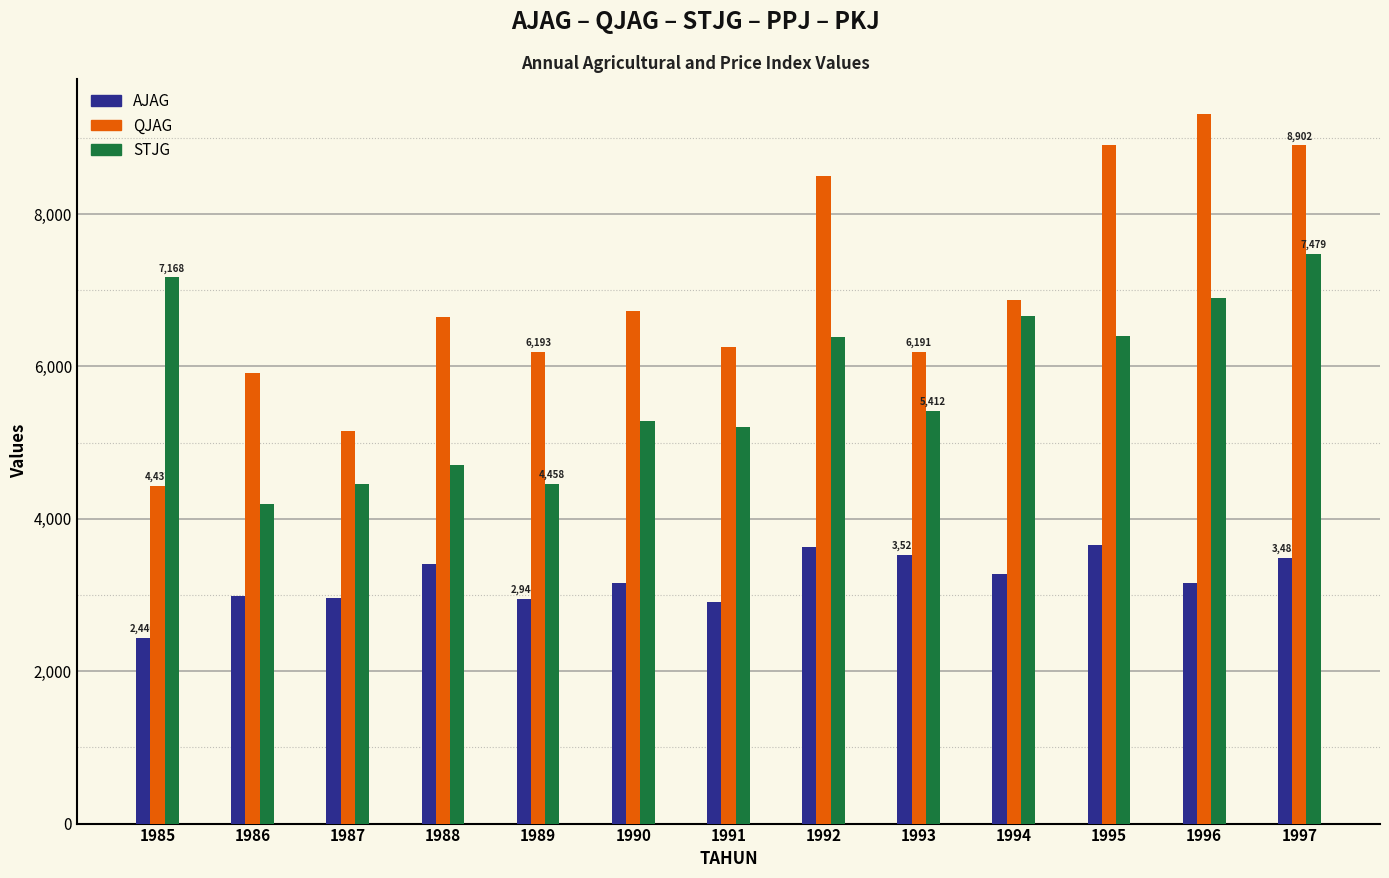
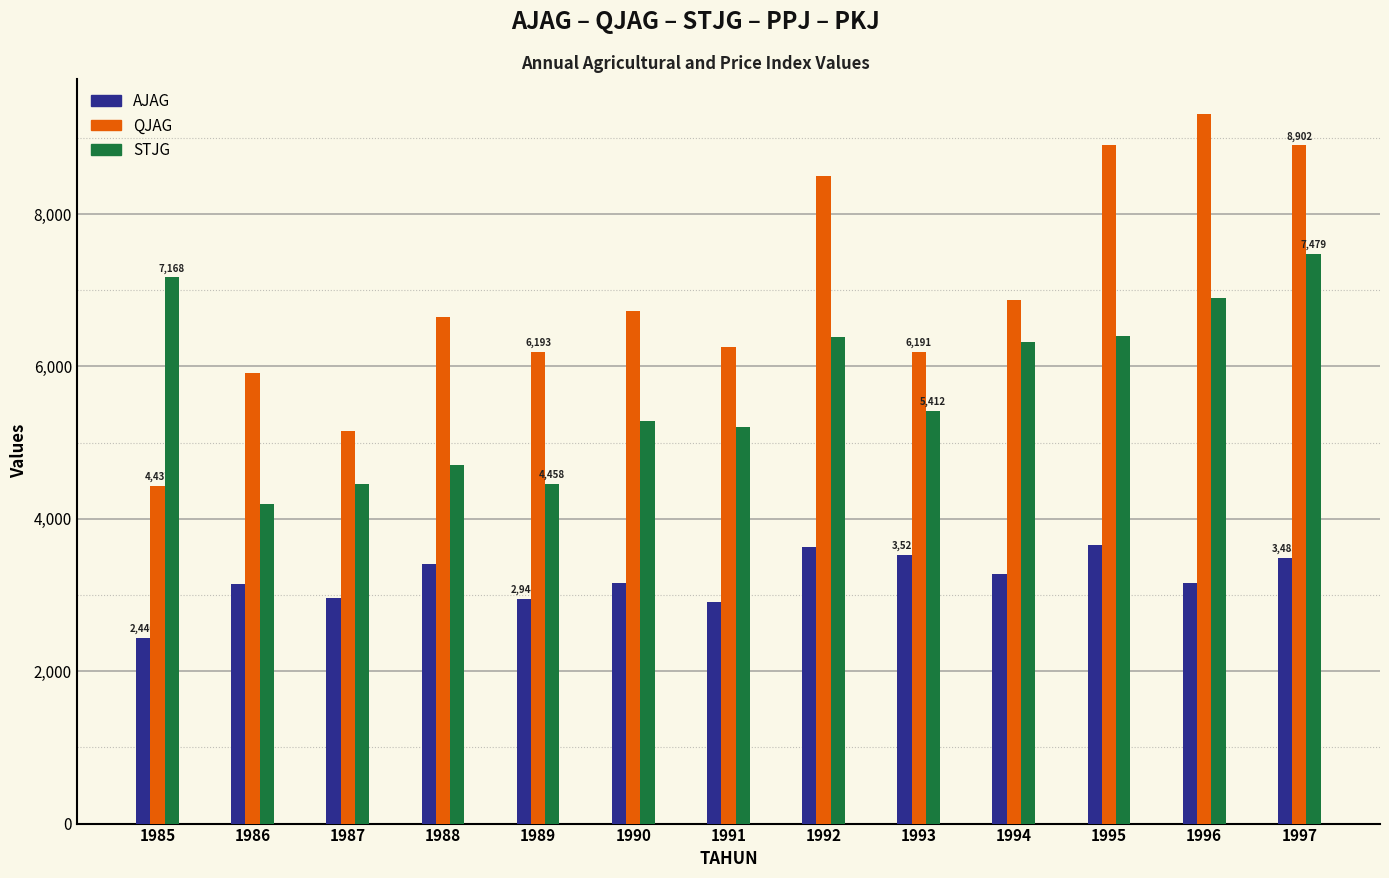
  {
    "AJAG": {
-     "1986": "3,000",
+     "1986": "3,100",
      "1987": "3,000",
      "1988": "3,400",
      "1990": "3,200",
      "1991": "2,900",
      "1992": "3,600",
      "1994": "3,300",
      "1995": "3,700",
      "1996": "3,200"
    },
    "QJAG": {
      "1985": "4,437",
      "1989": "6,193",
      "1993": "6,191",
      "1997": "8,902"
    },
    "STJG": {
      "1986": "4,200",
      "1987": "4,500",
      "1988": "4,700",
      "1990": "5,300",
      "1991": "5,200",
      "1992": "6,400",
-     "1994": "6,700",
+     "1994": "6,300",
      "1995": "6,400",
      "1996": "6,900"
    }
  }
